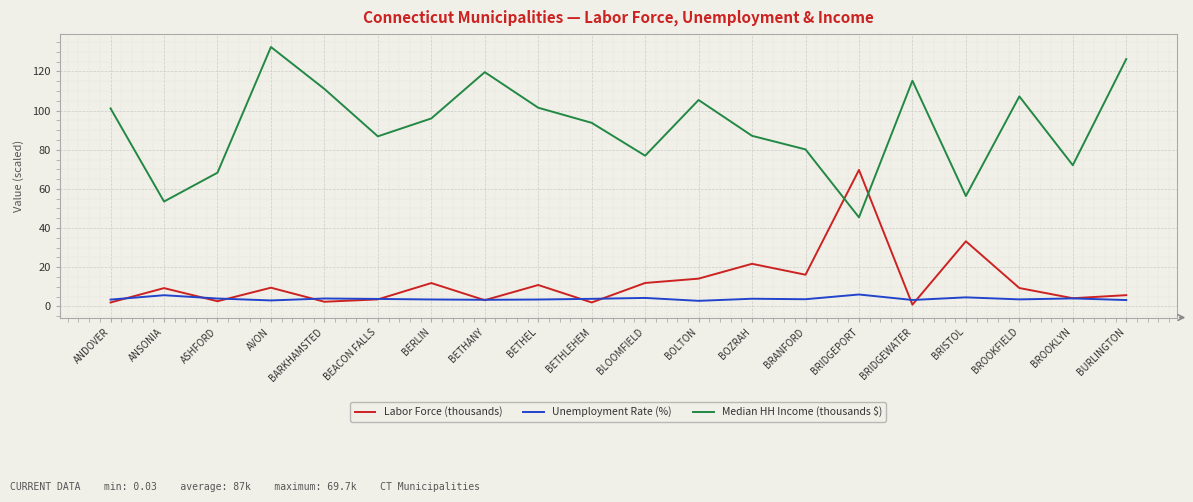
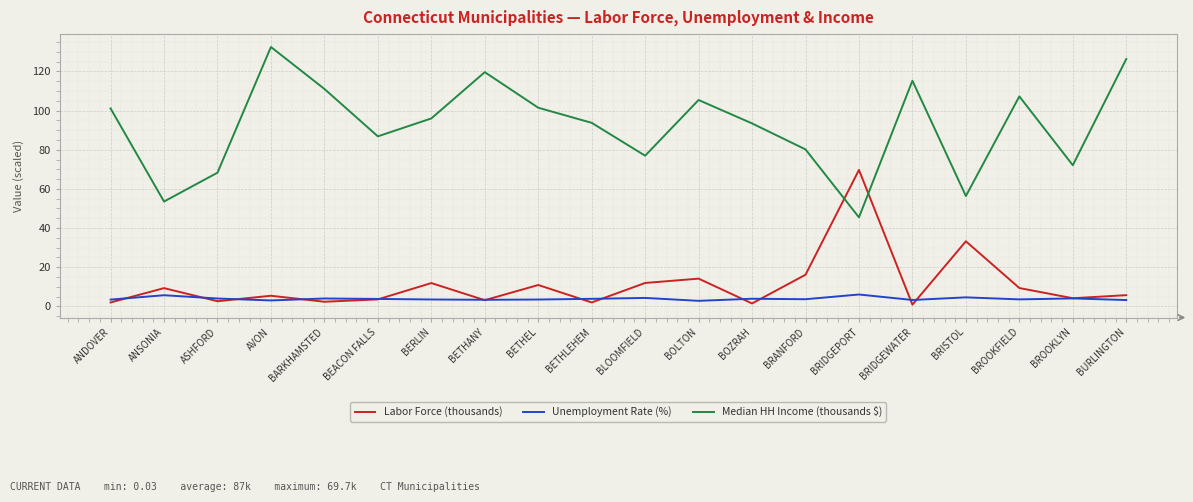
  {
    "Labor Force (thousands)": {
      "ANDOVER": 2,
      "ANSONIA": 9,
      "ASHFORD": 3,
-     "AVON": 10,
+     "AVON": 5,
      "BARKHAMSTED": 2,
      "BERLIN": 12,
      "BETHEL": 11,
      "BETHLEHEM": 2,
      "BLOOMFIELD": 12,
      "BOLTON": 14,
-     "BOZRAH": 22,
+     "BOZRAH": 1,
      "BRANFORD": 16,
      "BRIDGEPORT": 70,
      "BRIDGEWATER": 1,
      "BRISTOL": 33,
      "BROOKFIELD": 9,
      "BURLINGTON": 6
    },
    "Unemployment Rate (%)": {
      "ANDOVER": 3,
      "ANSONIA": 6,
      "ASHFORD": 4,
      "AVON": 3,
      "BARKHAMSTED": 4,
      "BERLIN": 3,
      "BETHEL": 3,
      "BETHLEHEM": 4,
      "BLOOMFIELD": 4,
      "BOLTON": 3,
      "BOZRAH": 4,
      "BRANFORD": 4,
      "BRIDGEPORT": 6,
      "BRIDGEWATER": 3,
      "BRISTOL": 5,
      "BROOKFIELD": 4,
      "BURLINGTON": 3
    },
    "Median HH Income (thousands $)": {
      "ANDOVER": 101,
      "ANSONIA": 54,
      "ASHFORD": 68,
      "AVON": 133,
      "BARKHAMSTED": 111,
      "BEACON FALLS": 87,
      "BERLIN": 96,
      "BETHANY": 120,
      "BETHEL": 101,
      "BETHLEHEM": 94,
      "BLOOMFIELD": 77,
      "BOLTON": 105,
-     "BOZRAH": 87,
+     "BOZRAH": 93,
      "BRANFORD": 80,
      "BRIDGEPORT": 45,
      "BRIDGEWATER": 115,
      "BRISTOL": 56,
      "BROOKFIELD": 107,
      "BROOKLYN": 72,
      "BURLINGTON": 126
    }
  }
